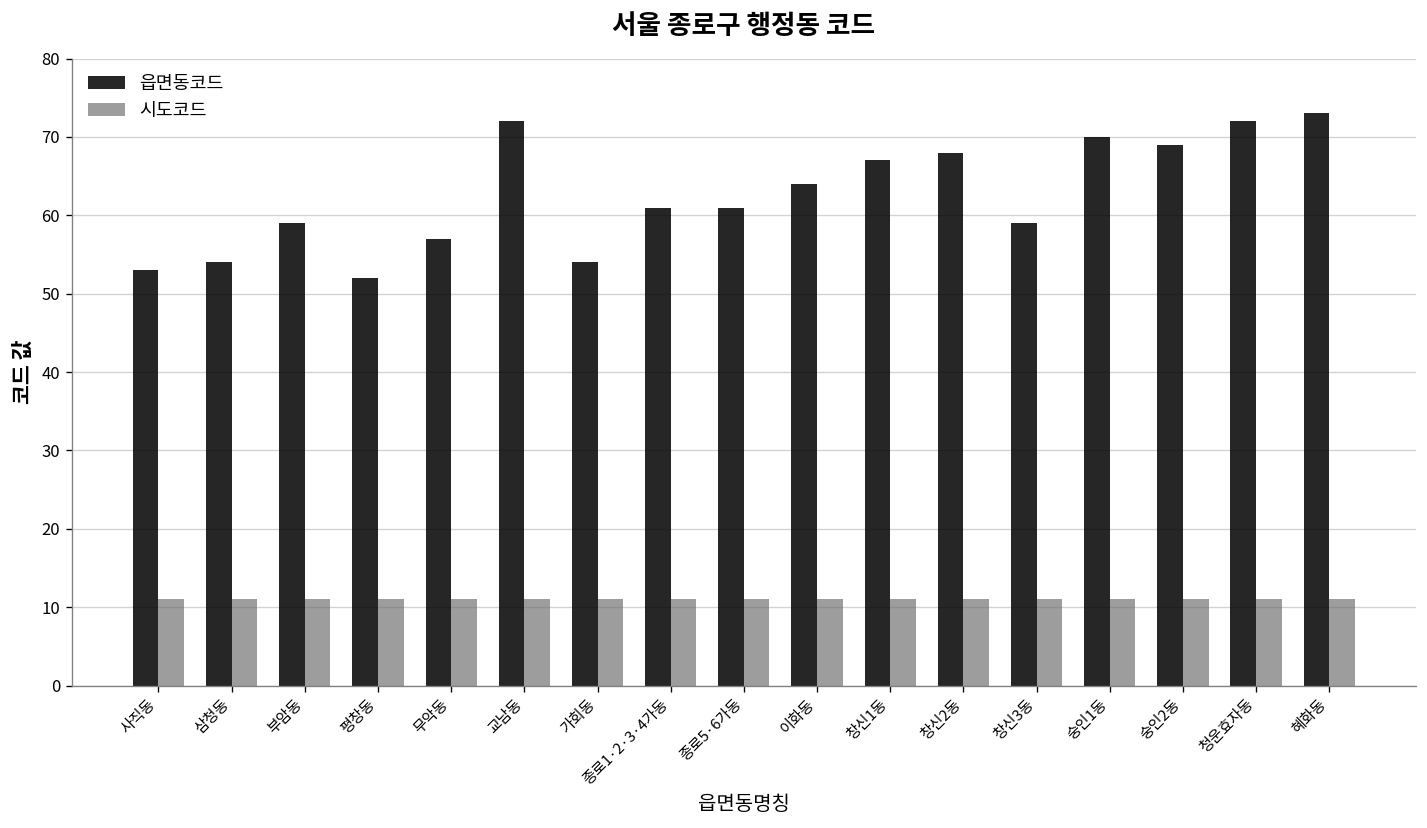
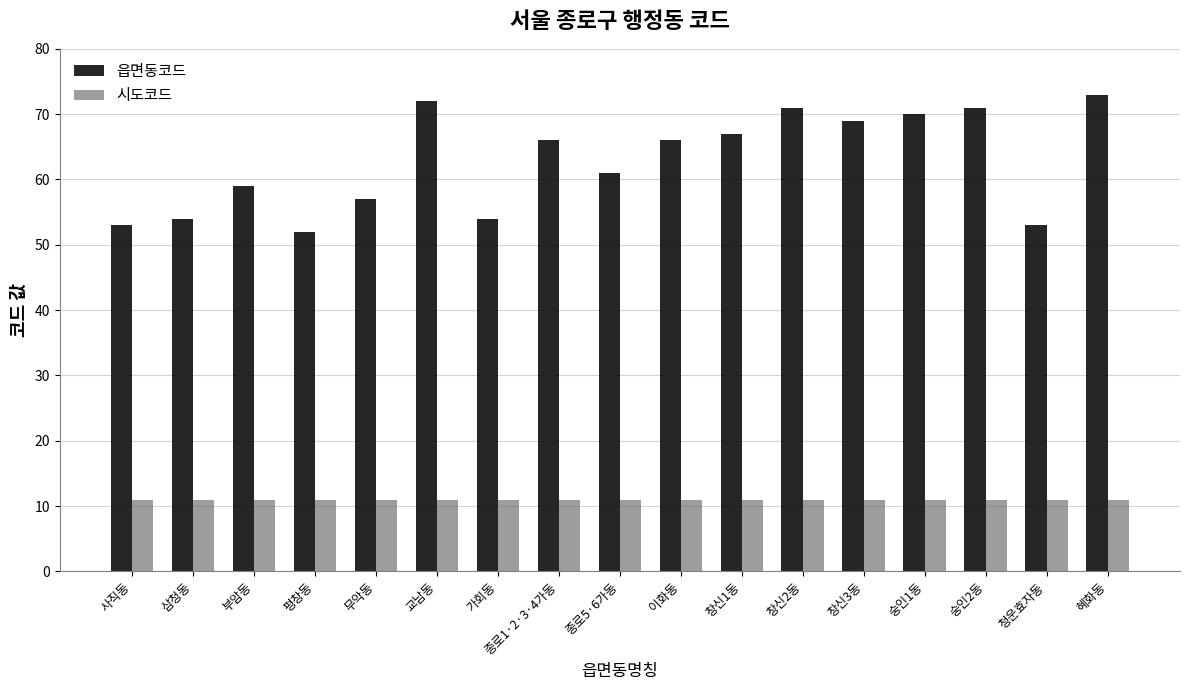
  {
    "읍면동코드": {
      "사직동": 53,
      "삼청동": 54,
      "부암동": 59,
      "평창동": 52,
      "무악동": 57,
      "교남동": 72,
      "가회동": 54,
-     "종로1·2·3·4가동": 61,
+     "종로1·2·3·4가동": 66,
      "종로5·6가동": 61,
-     "이화동": 64,
+     "이화동": 66,
      "창신1동": 67,
-     "창신2동": 68,
-     "창신3동": 59,
+     "창신2동": 71,
+     "창신3동": 69,
      "숭인1동": 70,
-     "숭인2동": 69,
-     "청운효자동": 72,
+     "숭인2동": 71,
+     "청운효자동": 53,
      "혜화동": 73
    },
    "시도코드": {
      "사직동": 11,
      "삼청동": 11,
      "부암동": 11,
      "평창동": 11,
      "무악동": 11,
      "교남동": 11,
      "가회동": 11,
      "종로1·2·3·4가동": 11,
      "종로5·6가동": 11,
      "이화동": 11,
      "창신1동": 11,
      "창신2동": 11,
      "창신3동": 11,
      "숭인1동": 11,
      "숭인2동": 11,
      "청운효자동": 11,
      "혜화동": 11
    }
  }
